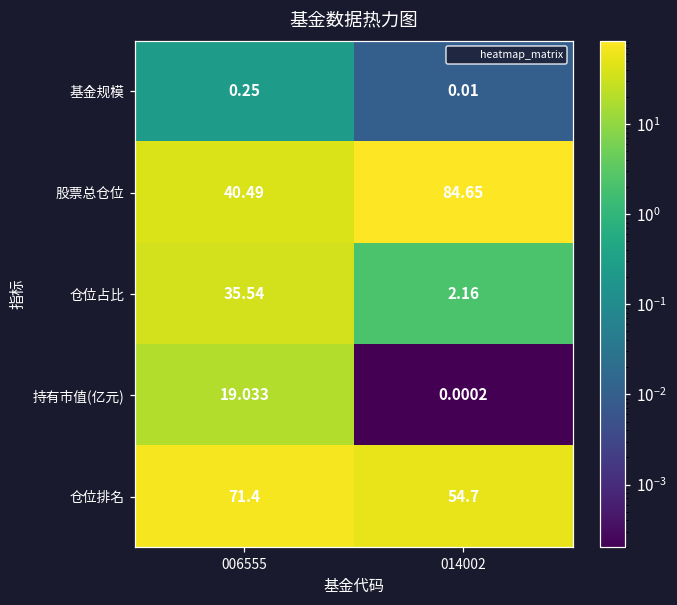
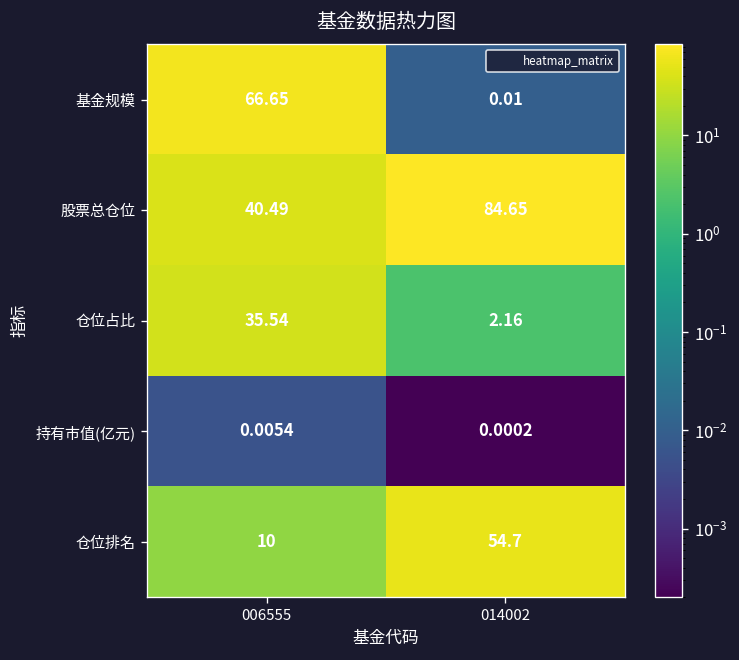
  {
    "基金规模": {
-     "006555": 0.25,
+     "006555": 66.65,
      "014002": 0.01
    },
    "股票总仓位": {
      "006555": 40.49,
      "014002": 84.65
    },
    "仓位占比": {
      "006555": 35.54,
      "014002": 2.16
    },
    "持有市值(亿元)": {
-     "006555": 19.033,
+     "006555": 0.0054,
      "014002": 0.0002
    },
    "仓位排名": {
-     "006555": 71.4,
+     "006555": 10,
      "014002": 54.7
    }
  }
